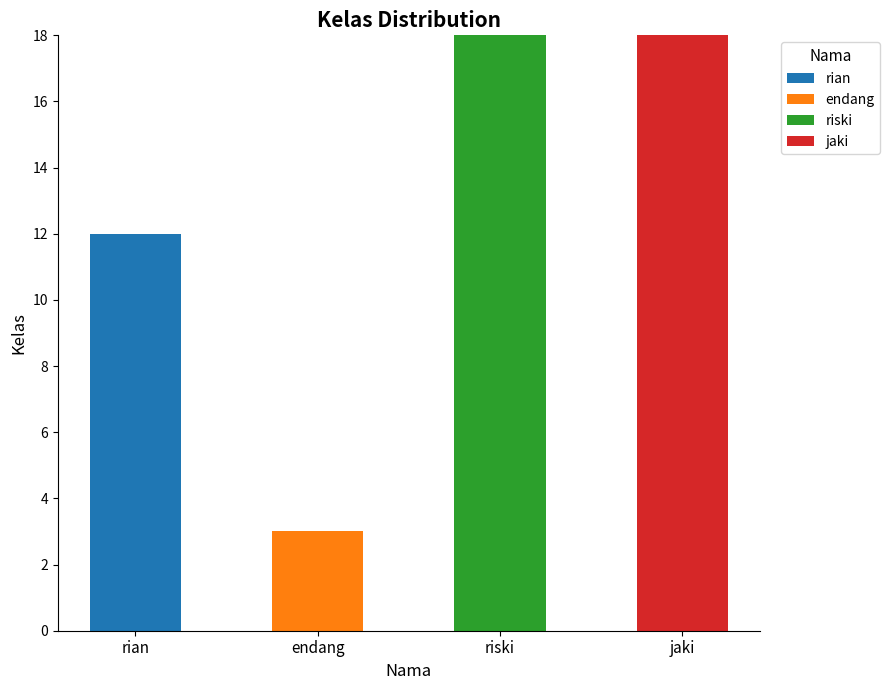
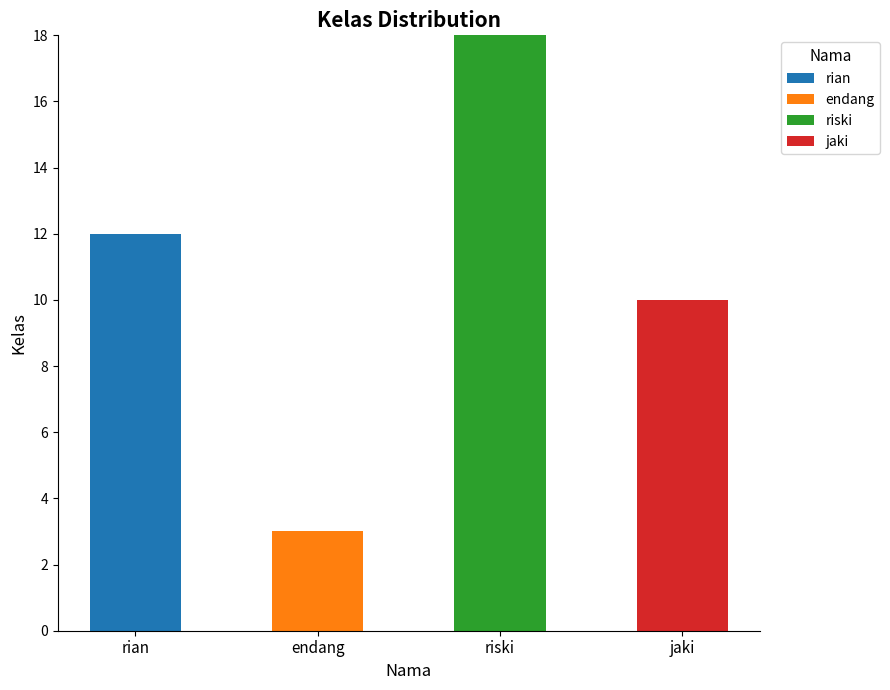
  {
    "rian": {
      "rian": 12,
      "endang": 0,
      "riski": 0,
      "jaki": 0
    },
    "jaki": {
-     "jaki": 18
+     "jaki": 10
    }
  }
